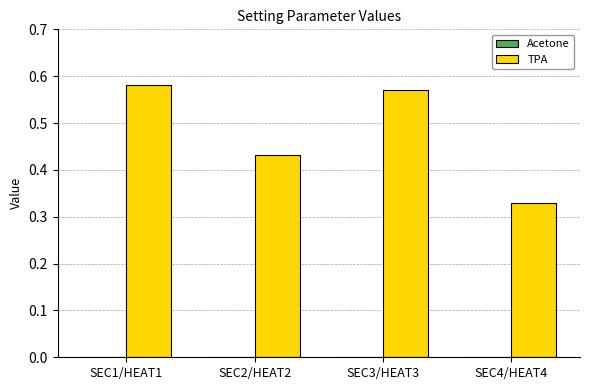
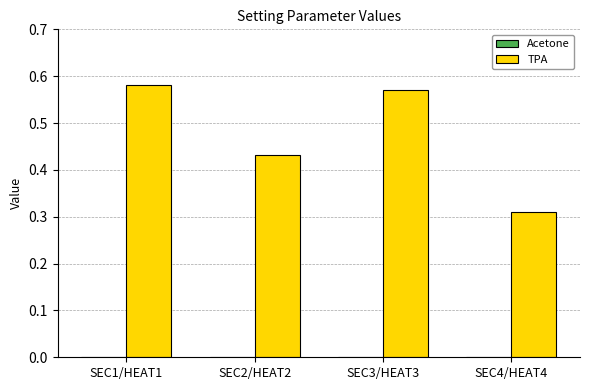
  {
    "Acetone": {
      "SEC1/HEAT1": 0.00,
      "SEC2/HEAT2": 0.00,
      "SEC3/HEAT3": 0.00,
      "SEC4/HEAT4": 0.00
    },
    "TPA": {
      "SEC1/HEAT1": 0.58,
      "SEC2/HEAT2": 0.43,
      "SEC3/HEAT3": 0.57,
-     "SEC4/HEAT4": 0.33
+     "SEC4/HEAT4": 0.31
    }
  }
